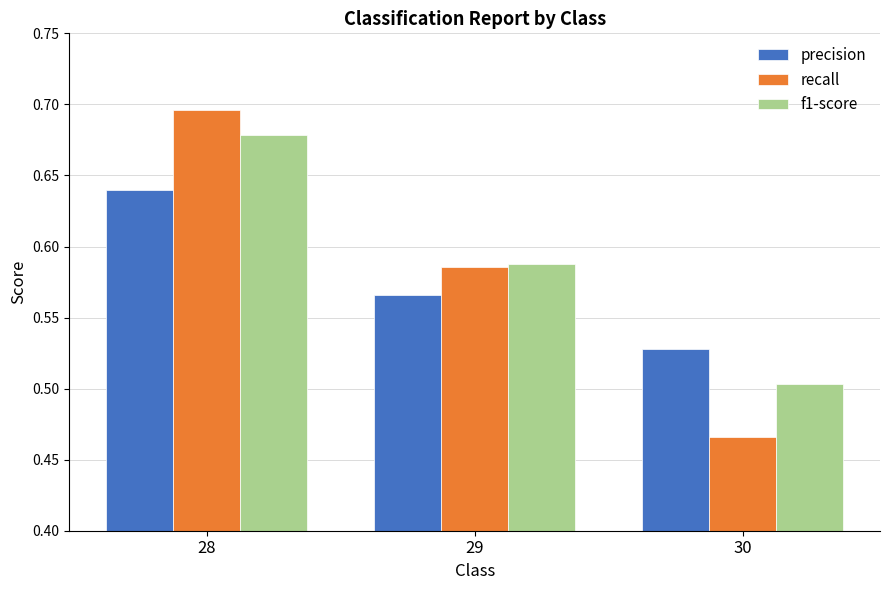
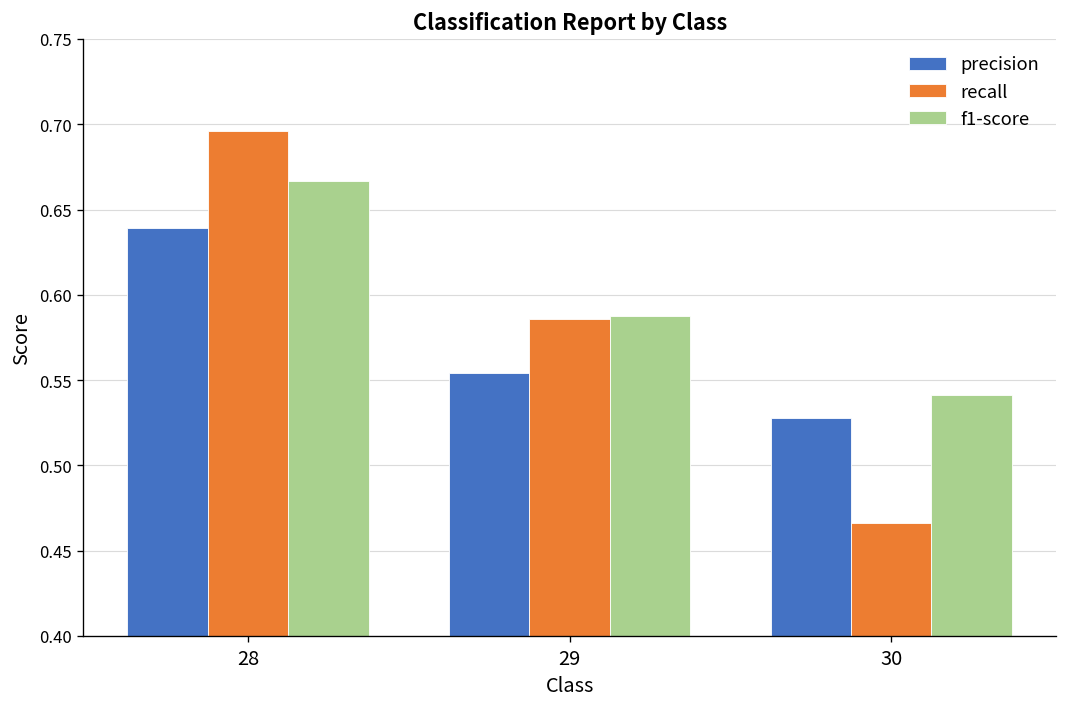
  {
    "precision": {
      "28": 0.639,
-     "29": 0.566,
+     "29": 0.554,
      "30": 0.528
    },
    "recall": {
      "28": 0.696,
      "29": 0.586,
      "30": 0.466
    },
    "f1-score": {
-     "28": 0.679,
+     "28": 0.666,
      "29": 0.587,
-     "30": 0.503
+     "30": 0.541
    }
  }
